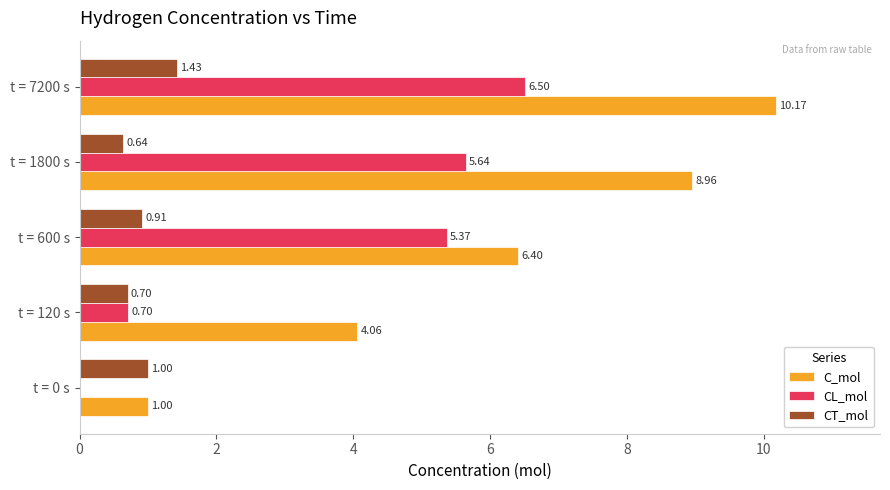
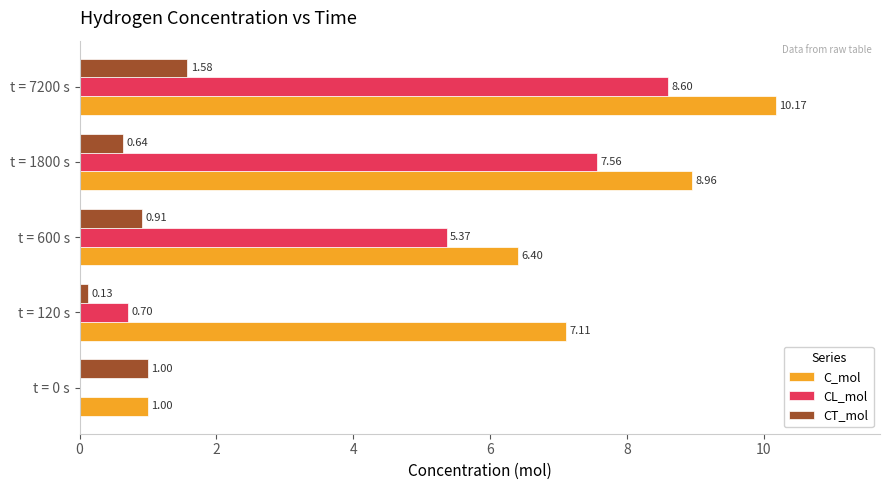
  {
    "C_mol": {
      "t = 7200 s": 10.17,
      "t = 1800 s": 8.96,
      "t = 600 s": 6.40,
-     "t = 120 s": 4.06,
+     "t = 120 s": 7.11,
      "t = 0 s": 1.00
    },
    "CL_mol": {
-     "t = 7200 s": 6.50,
-     "t = 1800 s": 5.64,
+     "t = 7200 s": 8.60,
+     "t = 1800 s": 7.56,
      "t = 600 s": 5.37,
      "t = 120 s": 0.70
    },
    "CT_mol": {
-     "t = 7200 s": 1.43,
+     "t = 7200 s": 1.58,
      "t = 1800 s": 0.64,
      "t = 600 s": 0.91,
-     "t = 120 s": 0.70,
+     "t = 120 s": 0.13,
      "t = 0 s": 1.00
    }
  }
